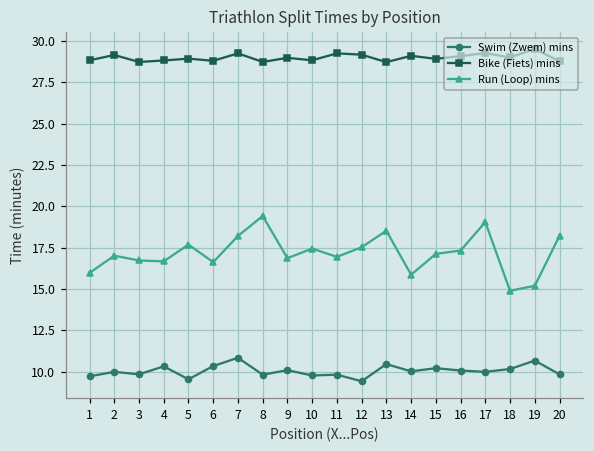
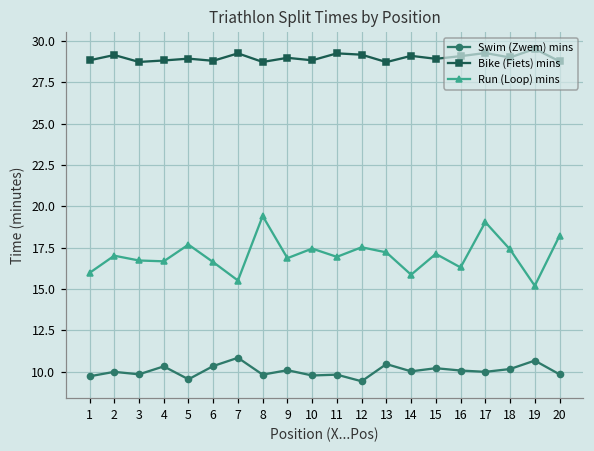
  {
    "Run (Loop) mins": {
      "1": 16.0,
      "2": 17.0,
      "3": 16.7,
      "4": 16.7,
      "5": 17.7,
      "6": 16.6,
-     "7": 18.2,
+     "7": 15.5,
      "8": 19.4,
      "9": 16.9,
      "10": 17.5,
      "11": 17.0,
      "12": 17.5,
-     "13": 18.5,
+     "13": 17.2,
      "14": 15.9,
      "15": 17.1,
-     "16": 17.3,
+     "16": 16.3,
      "17": 19.1,
-     "18": 14.9,
+     "18": 17.4,
      "19": 15.2,
      "20": 18.2
    }
  }
